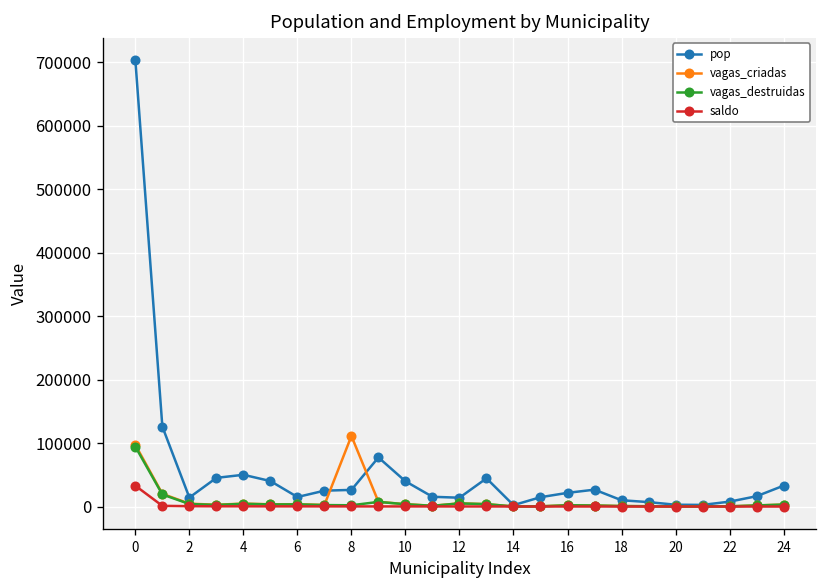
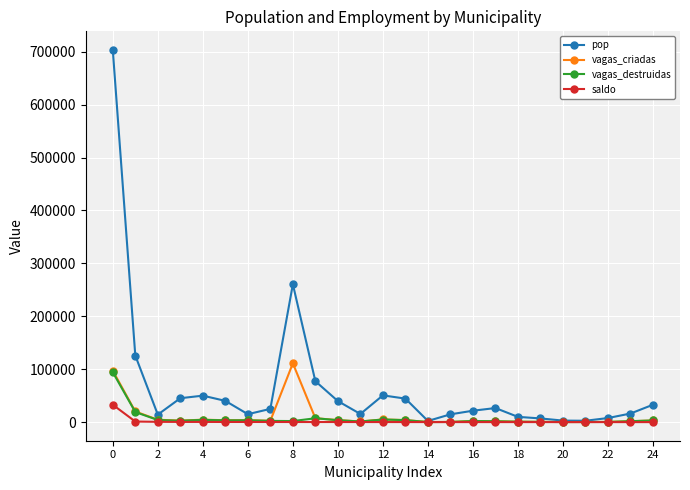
  {
    "pop": {
      "0": 700000,
      "2": 10000,
      "4": 50000,
      "6": 10000,
-     "8": 30000,
+     "8": 260000,
      "10": 40000,
-     "12": 10000,
+     "12": 50000,
      "16": 20000,
      "18": 10000,
      "22": 10000,
      "24": 30000
    },
    "vagas_criadas": {
      "8": 110000
    },
    "saldo": {
      "0": 30000
    }
  }
